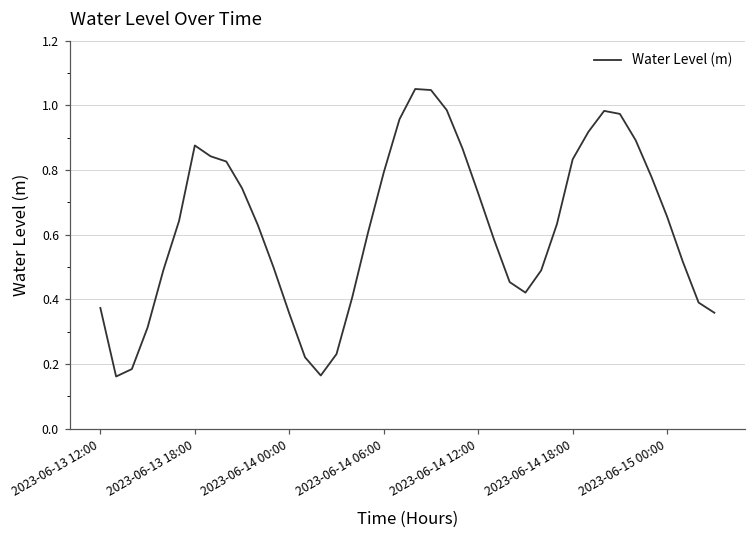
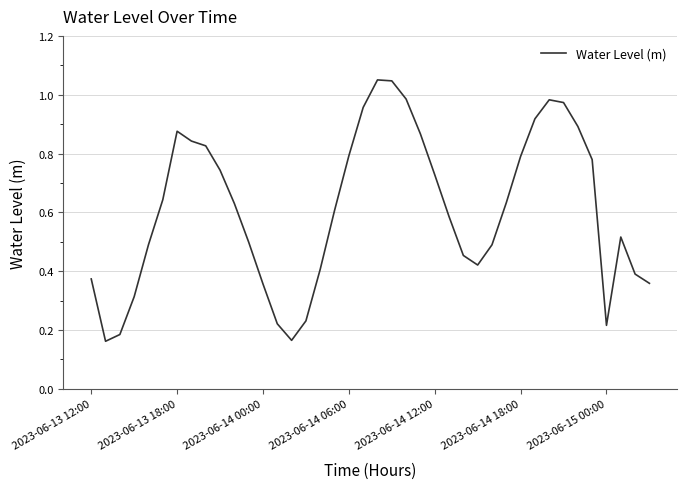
  {
    "2023-06-13 12:00": 0.37,
    "2023-06-13 18:00": 0.88,
    "2023-06-14 00:00": 0.36,
    "2023-06-14 06:00": 0.79,
    "2023-06-14 12:00": 0.73,
-   "2023-06-14 18:00": 0.83,
-   "2023-06-15 00:00": 0.66
+   "2023-06-14 18:00": 0.79,
+   "2023-06-15 00:00": 0.22
  }
